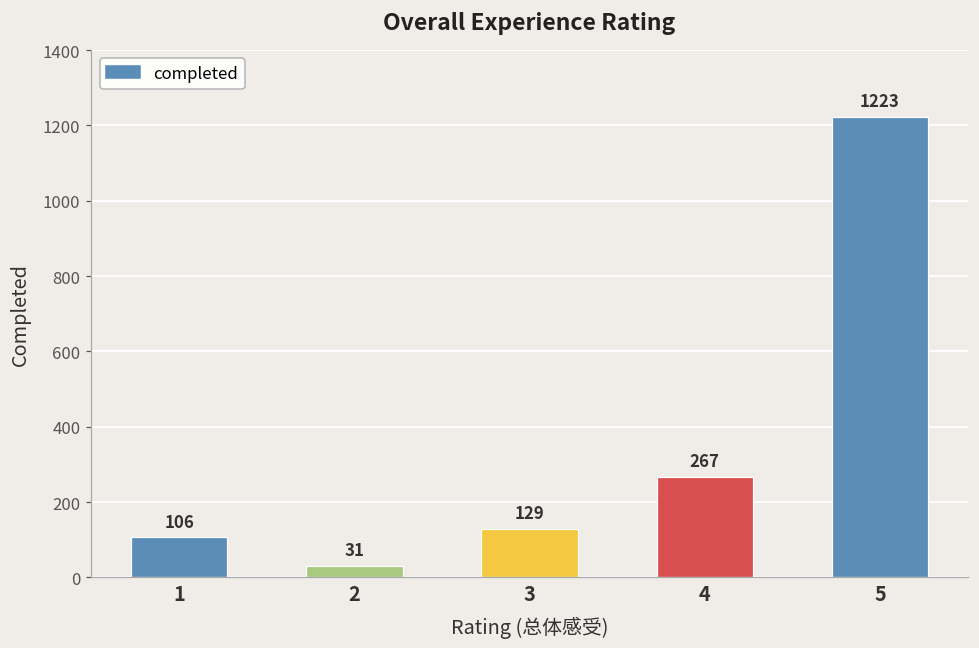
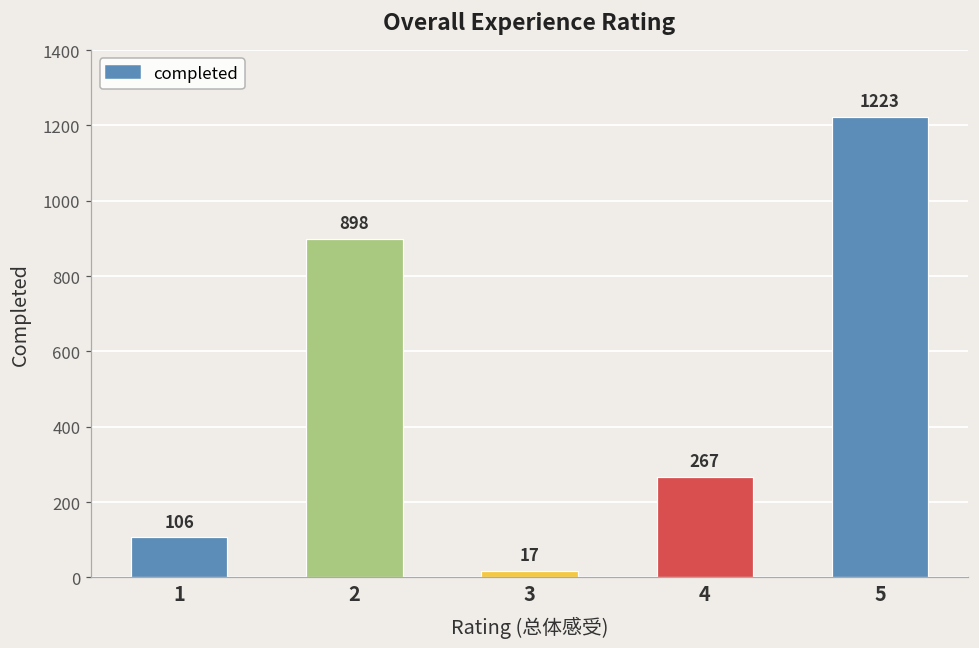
  {
    "1": 106,
-   "2": 31,
-   "3": 129,
+   "2": 898,
+   "3": 17,
    "4": 267,
    "5": 1223
  }
